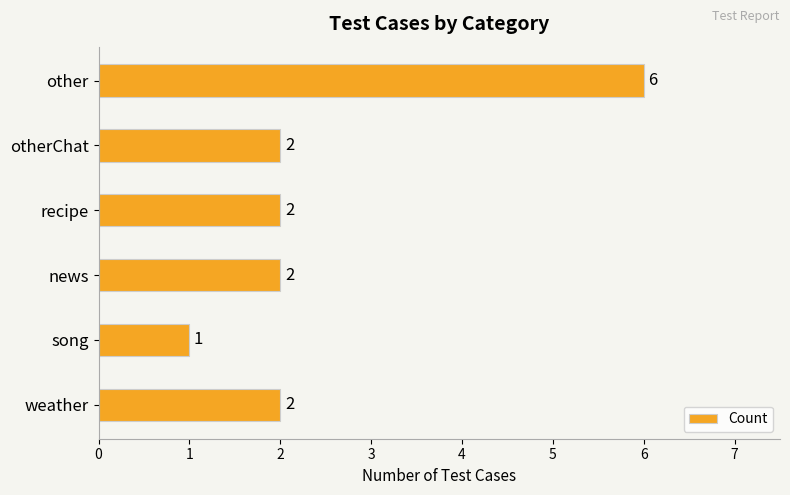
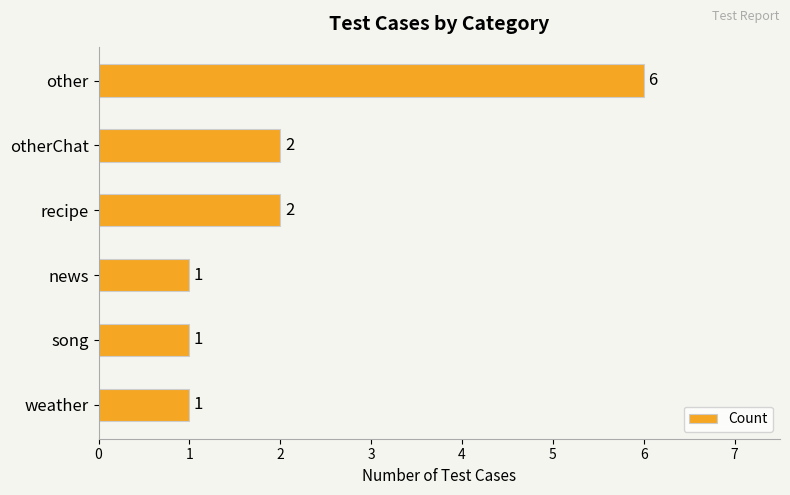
  {
    "other": 6,
    "otherChat": 2,
    "recipe": 2,
-   "news": 2,
+   "news": 1,
    "song": 1,
-   "weather": 2
+   "weather": 1
  }
